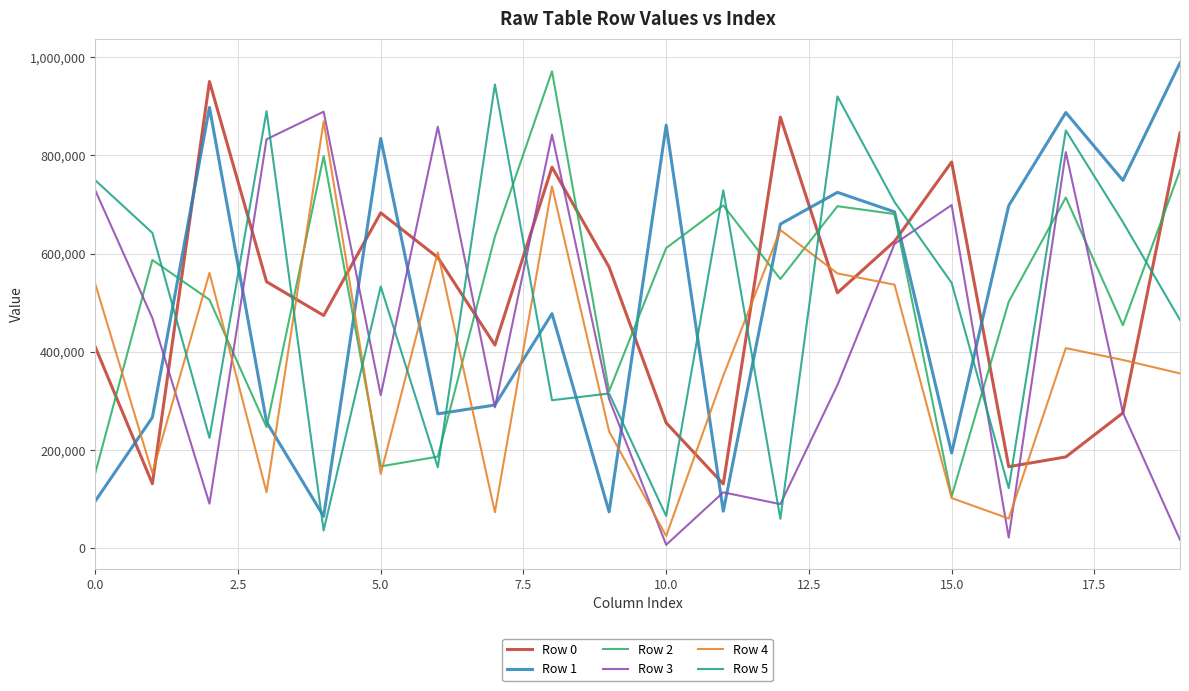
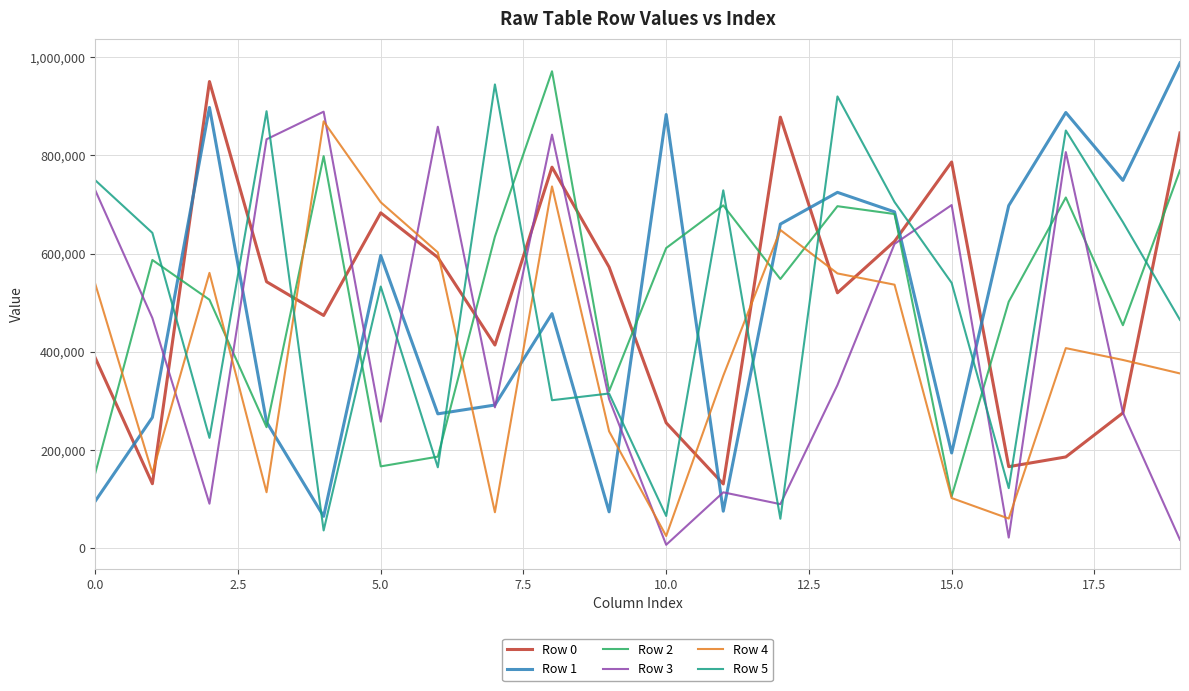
  {
    "Row 0": {
-     "0.0": "410,000",
+     "0.0": "390,000",
      "5.0": "680,000",
      "10.0": "260,000",
      "15.0": "790,000"
    },
    "Row 1": {
      "0.0": "100,000",
-     "5.0": "830,000",
-     "10.0": "860,000",
+     "5.0": "600,000",
+     "10.0": "880,000",
      "15.0": "190,000"
    },
    "Row 3": {
      "0.0": "730,000",
-     "5.0": "310,000",
+     "5.0": "260,000",
      "10.0": "10,000",
      "15.0": "700,000"
    },
    "Row 4": {
      "0.0": "540,000",
-     "5.0": "150,000",
+     "5.0": "700,000",
      "10.0": "30,000"
    }
  }
